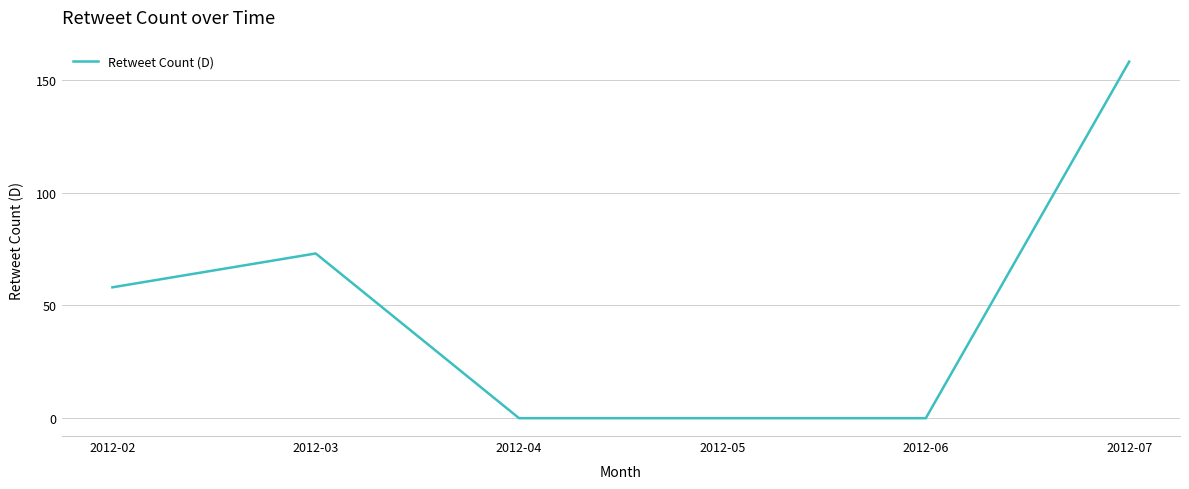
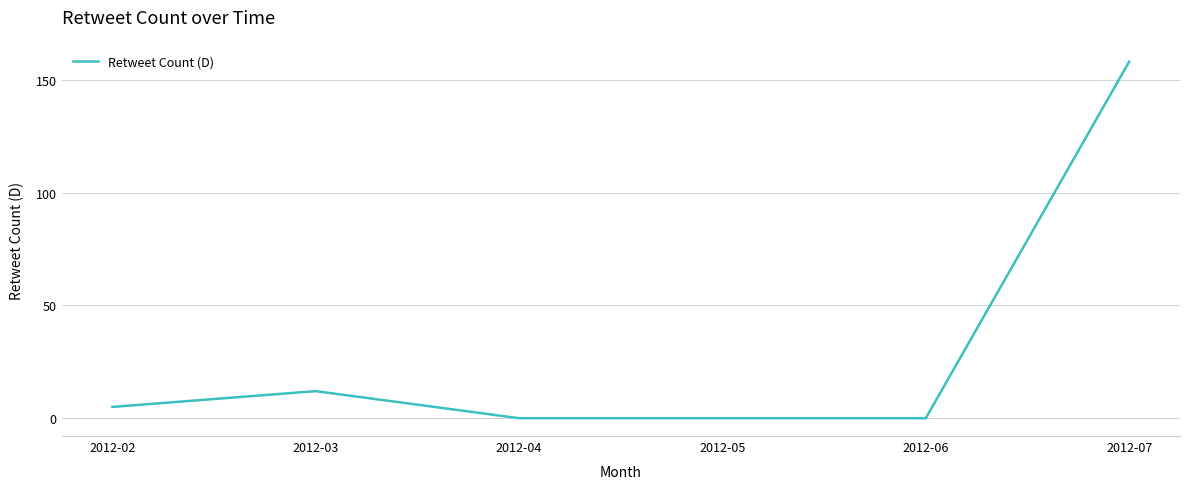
  {
-   "2012-02": 58,
-   "2012-03": 73,
+   "2012-02": 5,
+   "2012-03": 12,
    "2012-04": 0,
    "2012-05": 0,
    "2012-06": 0,
    "2012-07": 158
  }
